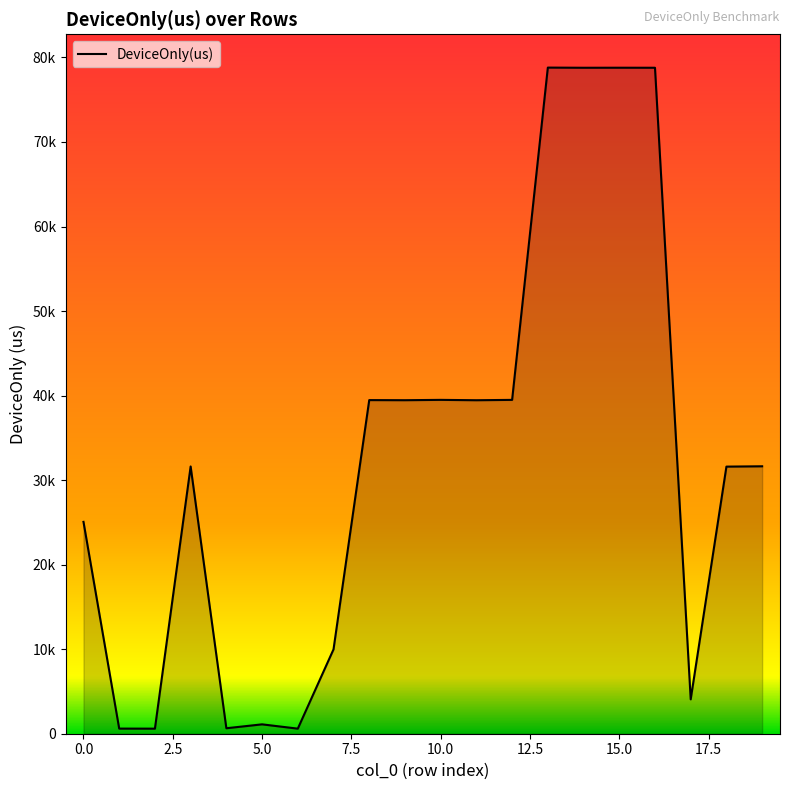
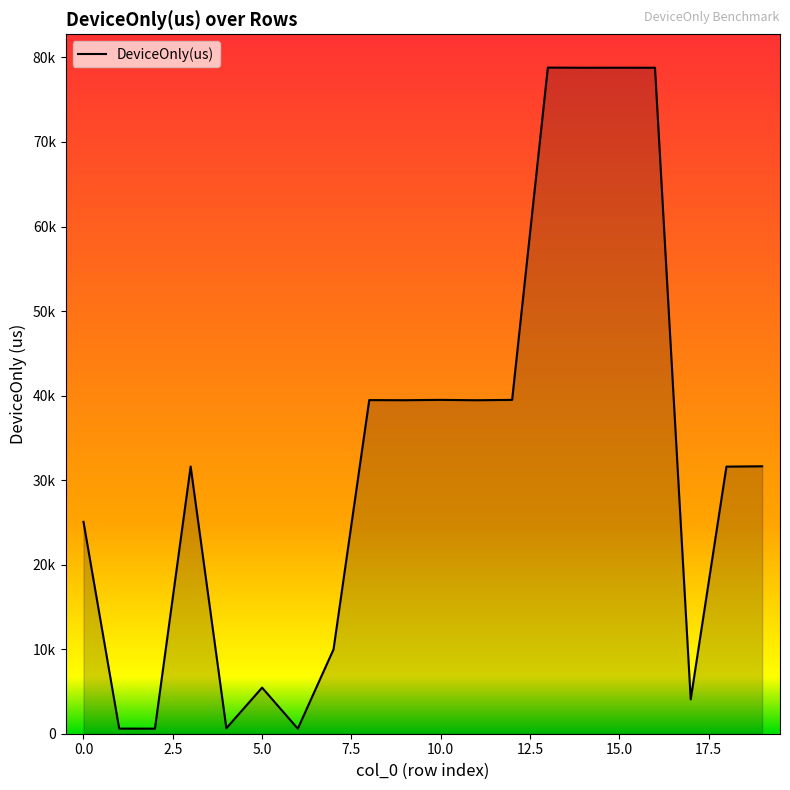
  {
    "0.0": 25000,
-   "5.0": 1000,
+   "5.0": 5000,
    "10.0": 39000,
    "15.0": 79000
  }
